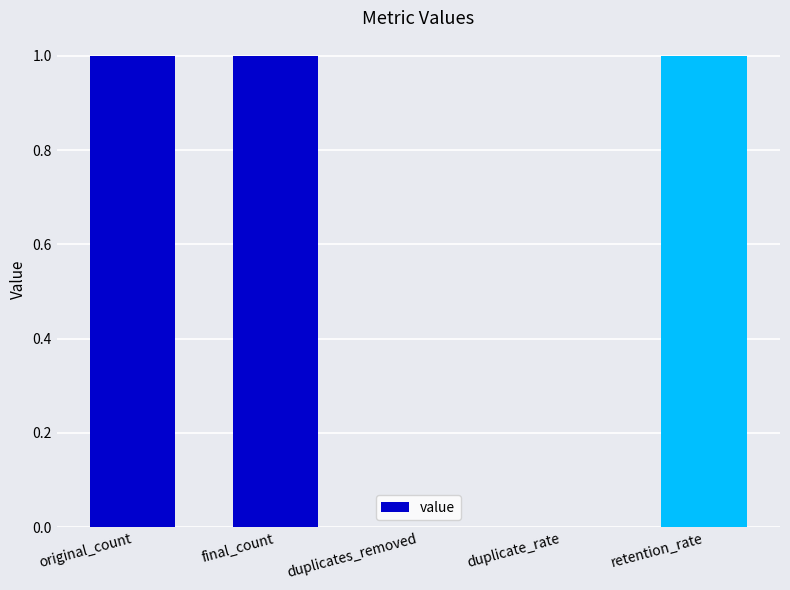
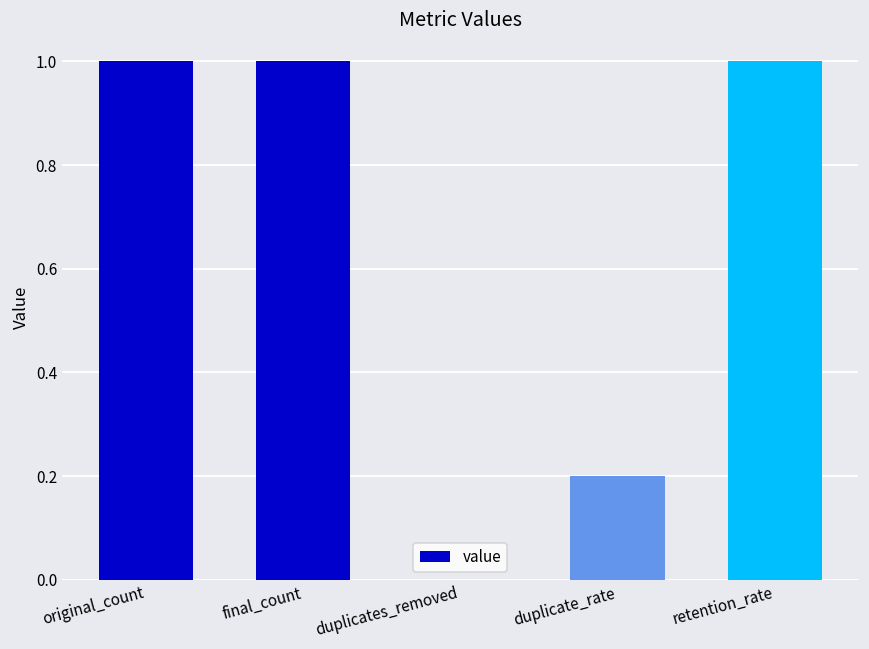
  {
    "original_count": 1.0,
    "final_count": 1.0,
    "duplicates_removed": 0.0,
-   "duplicate_rate": 0.0,
+   "duplicate_rate": 0.2,
    "retention_rate": 1.0
  }
